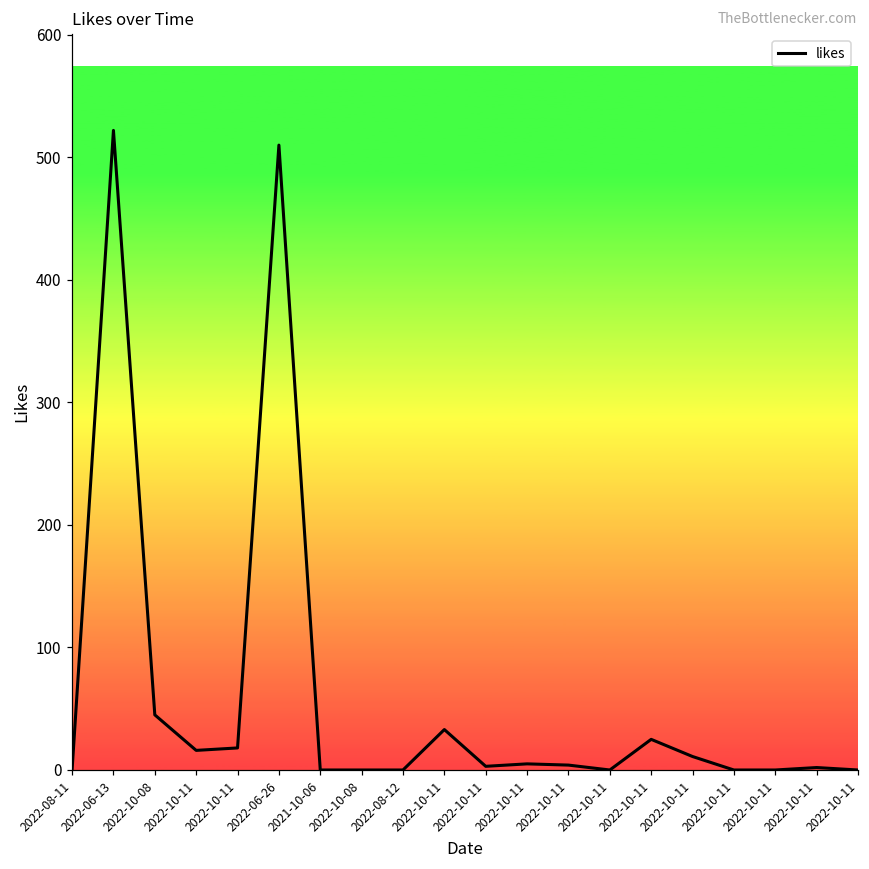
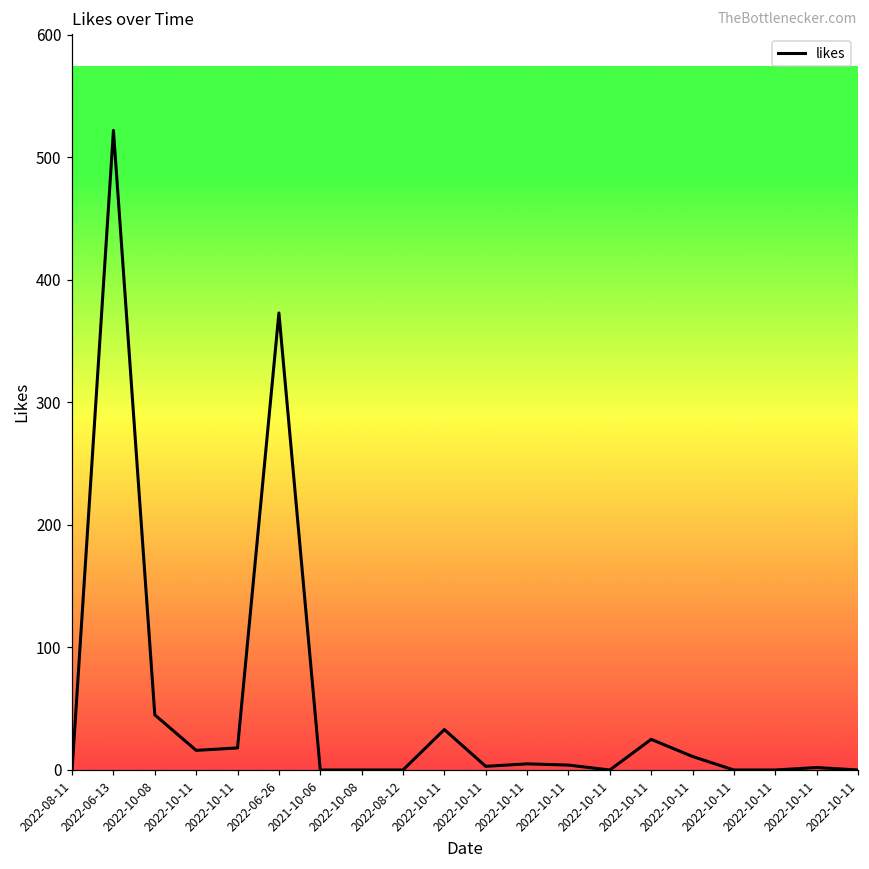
  {
    "2022-08-11": 0,
    "2022-06-13": 522,
-   "2022-06-26": 510,
+   "2022-06-26": 373,
    "2021-10-06": 0,
    "2022-08-12": 0
  }
